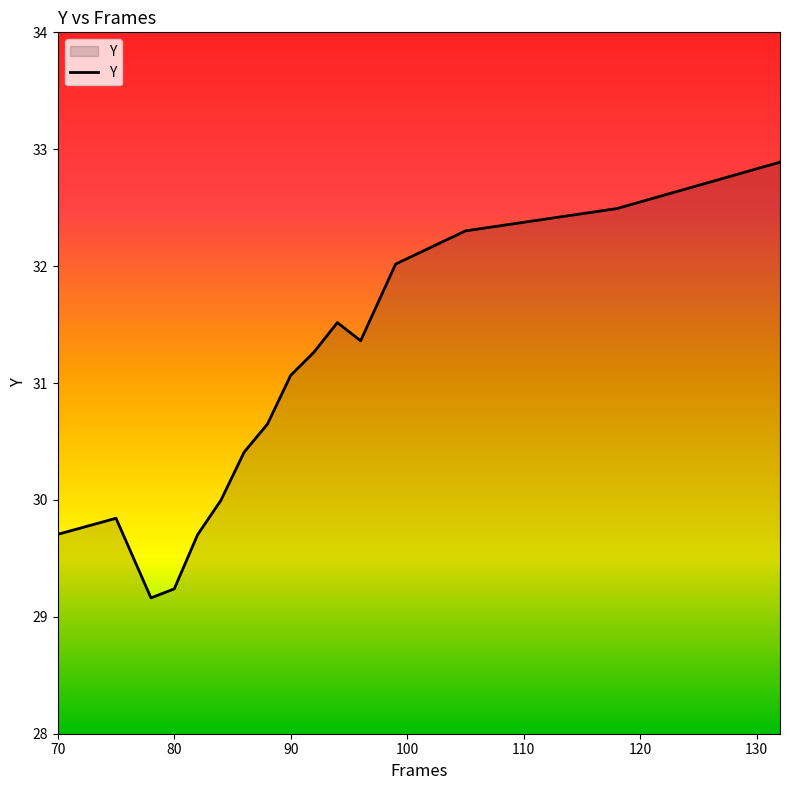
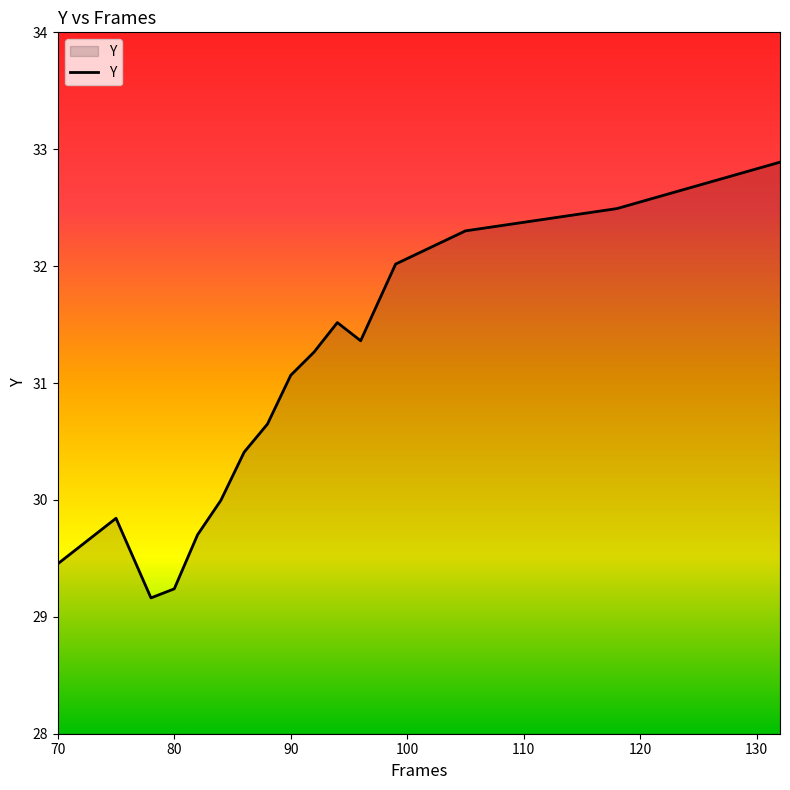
  {
-   "70": 29.71,
+   "70": 29.45,
    "80": 29.24,
    "90": 31.07
  }
